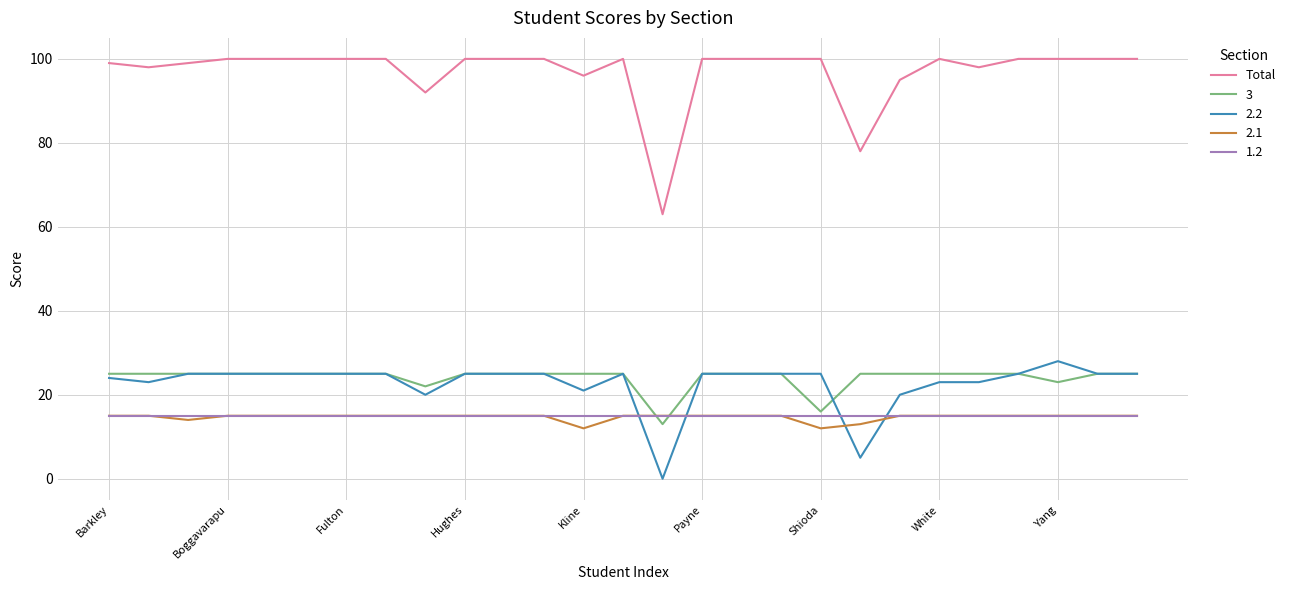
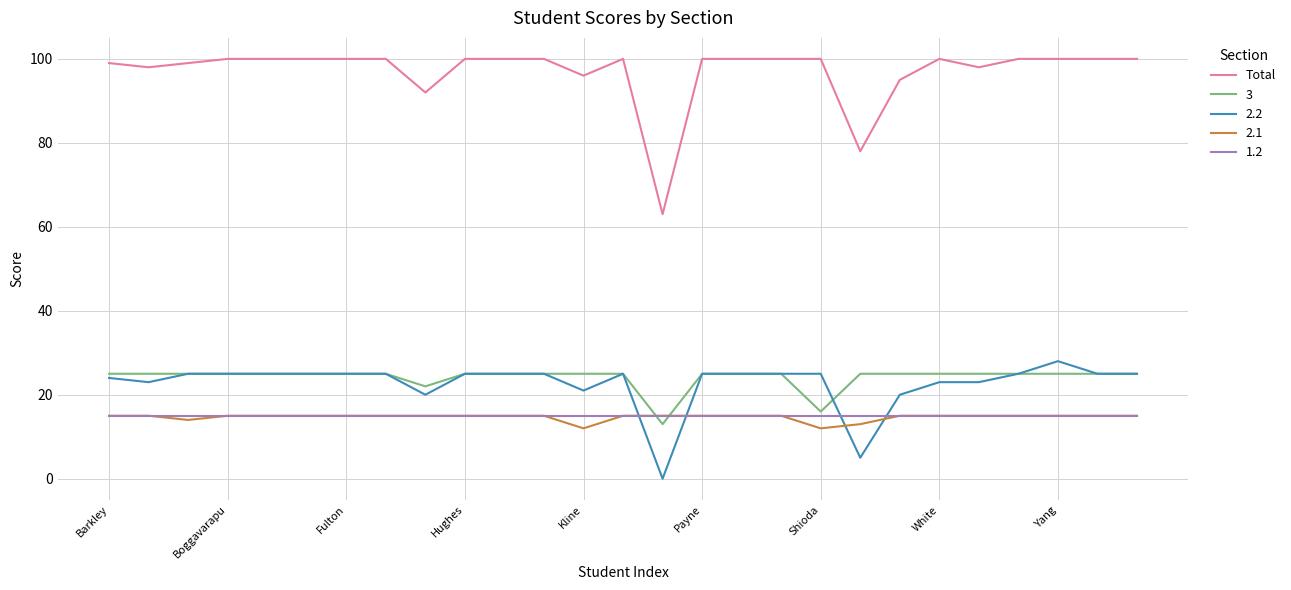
  {
    "Total": {
      "Barkley": 99,
      "Boggavarapu": 100,
      "Fulton": 100,
      "Hughes": 100,
      "Kline": 96,
      "Payne": 100,
      "Shioda": 100,
      "White": 100,
      "Yang": 100
    },
    "3": {
      "Barkley": 25,
      "Kline": 25,
      "Shioda": 16,
      "White": 25,
-     "Yang": 23
+     "Yang": 25
    },
    "2.2": {
      "Barkley": 24,
      "Kline": 21,
      "Shioda": 25,
      "White": 23,
      "Yang": 28
    },
    "2.1": {
      "Kline": 12,
      "Shioda": 12
    },
    "1.2": {
      "Kline": 15,
      "Shioda": 15
    }
  }
